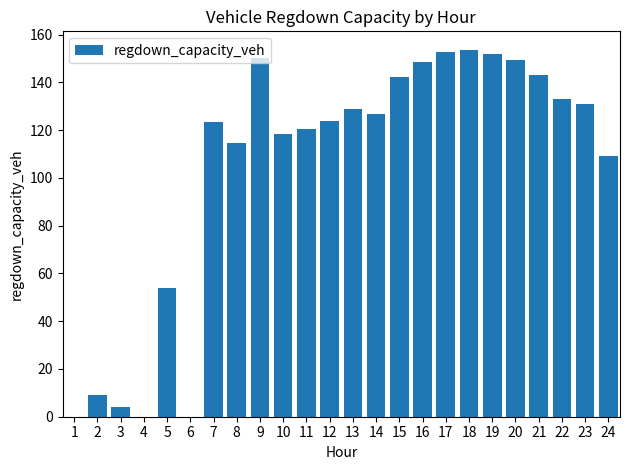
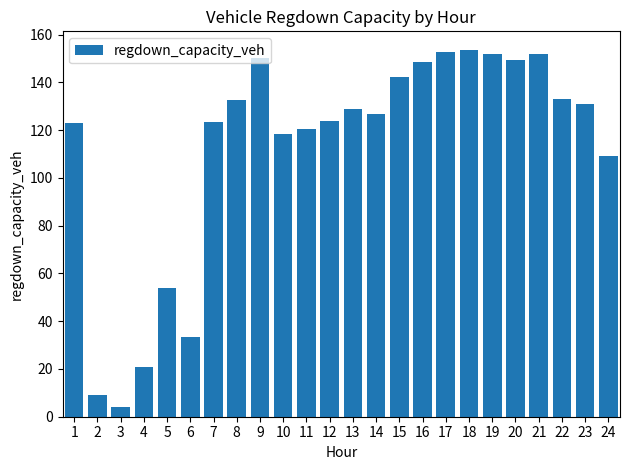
  {
-   "1": 0,
+   "1": 123,
    "2": 9,
    "3": 4,
-   "4": 0,
+   "4": 21,
    "5": 54,
-   "6": 0,
+   "6": 33,
    "7": 123,
-   "8": 115,
+   "8": 133,
    "10": 118,
    "11": 120,
    "12": 124,
    "13": 129,
    "14": 127,
    "15": 142,
    "16": 149,
    "17": 153,
    "18": 154,
    "19": 152,
    "20": 150,
-   "21": 143,
+   "21": 152,
    "22": 133,
    "23": 131,
    "24": 109
  }
